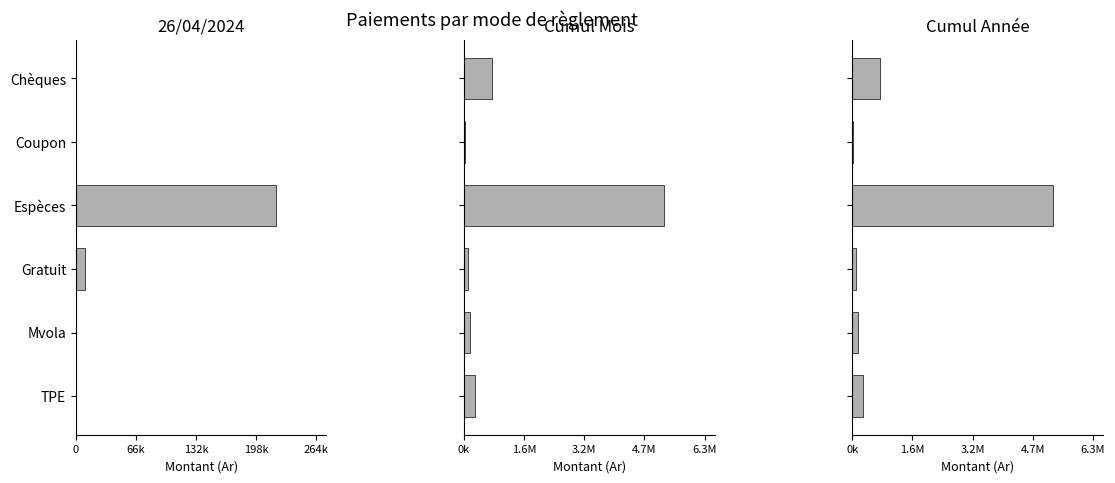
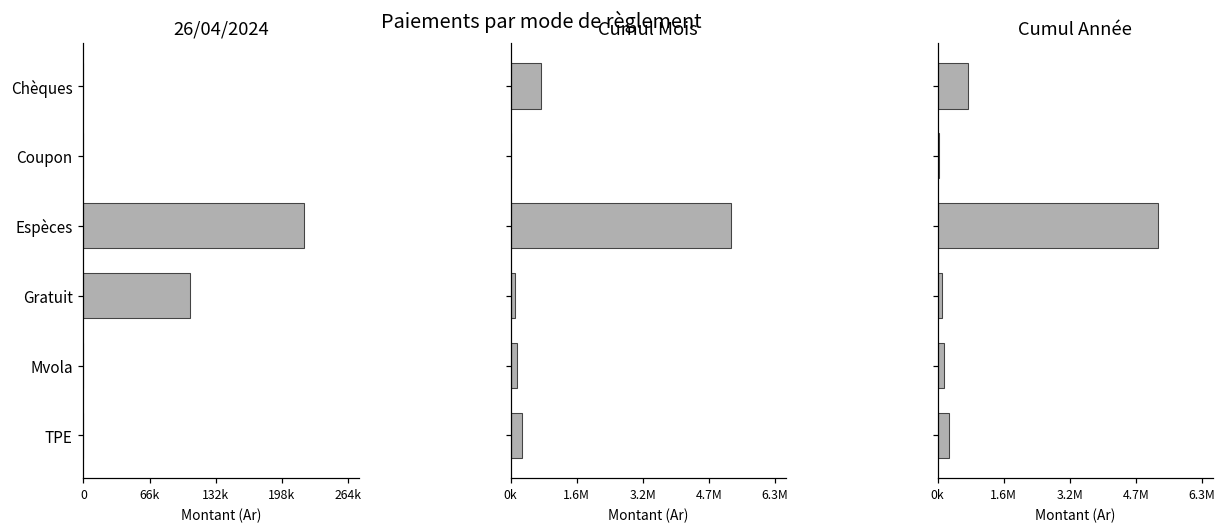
  {
    "26/04/2024": {
      "Chèques": 0,
      "Coupon": 0,
      "Espèces": 220000,
-     "Gratuit": 10000,
+     "Gratuit": 110000,
      "Mvola": 0,
      "TPE": 0
    }
  }
